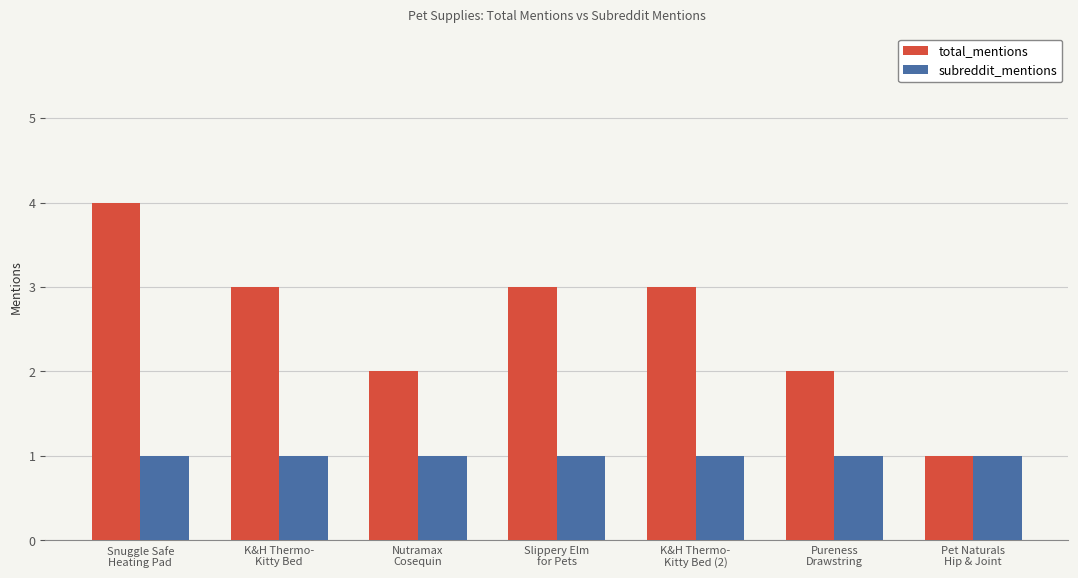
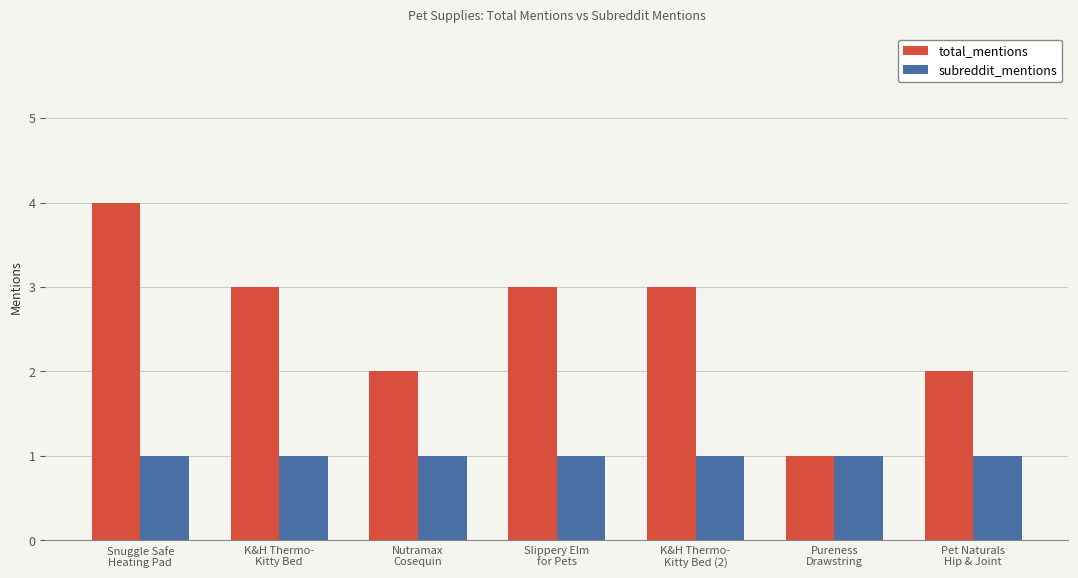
  {
    "total_mentions": {
      "Snuggle Safe Heating Pad": 4,
      "K&H Thermo- Kitty Bed": 3,
      "Nutramax Cosequin": 2,
      "Slippery Elm for Pets": 3,
      "K&H Thermo- Kitty Bed (2)": 3,
-     "Pureness Drawstring": 2,
-     "Pet Naturals Hip & Joint": 1
+     "Pureness Drawstring": 1,
+     "Pet Naturals Hip & Joint": 2
    },
    "subreddit_mentions": {
      "Snuggle Safe Heating Pad": 1,
      "K&H Thermo- Kitty Bed": 1,
      "Nutramax Cosequin": 1,
      "Slippery Elm for Pets": 1,
      "K&H Thermo- Kitty Bed (2)": 1,
      "Pureness Drawstring": 1,
      "Pet Naturals Hip & Joint": 1
    }
  }
